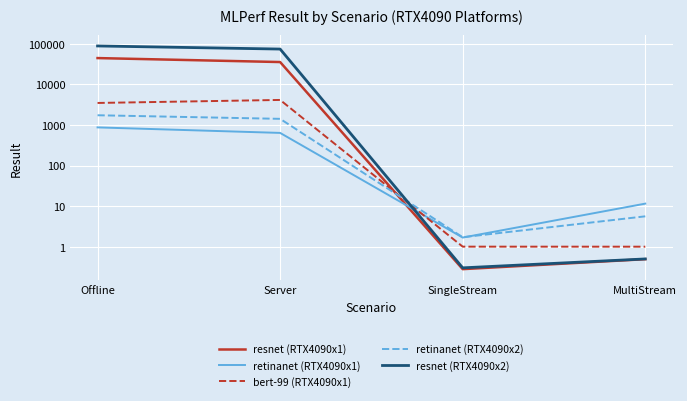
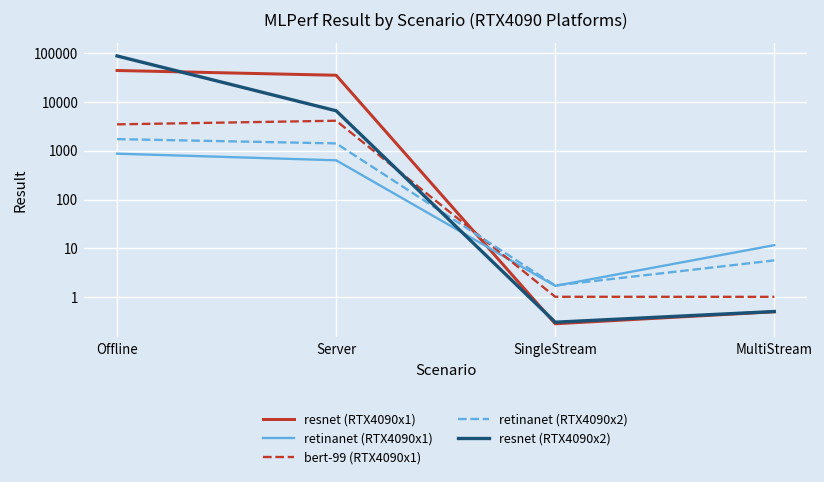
  {
    "resnet (RTX4090x2)": {
      "Offline": 90000,
-     "Server": 70000
+     "Server": 7000
    }
  }
